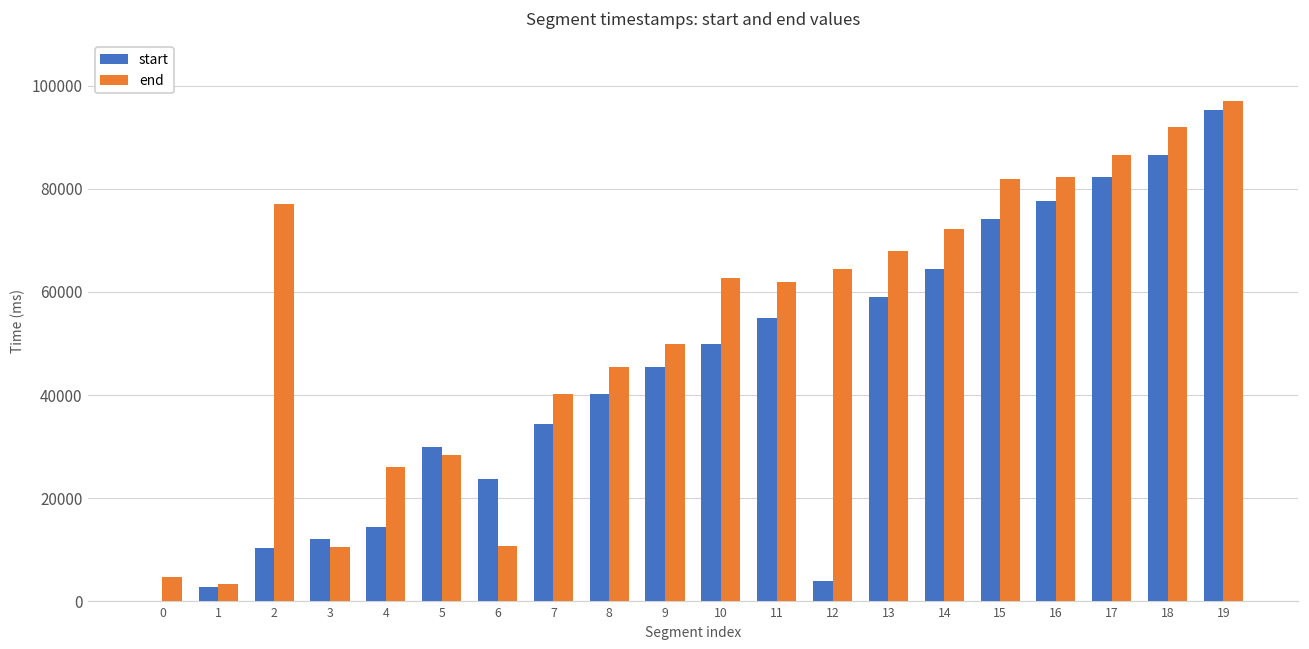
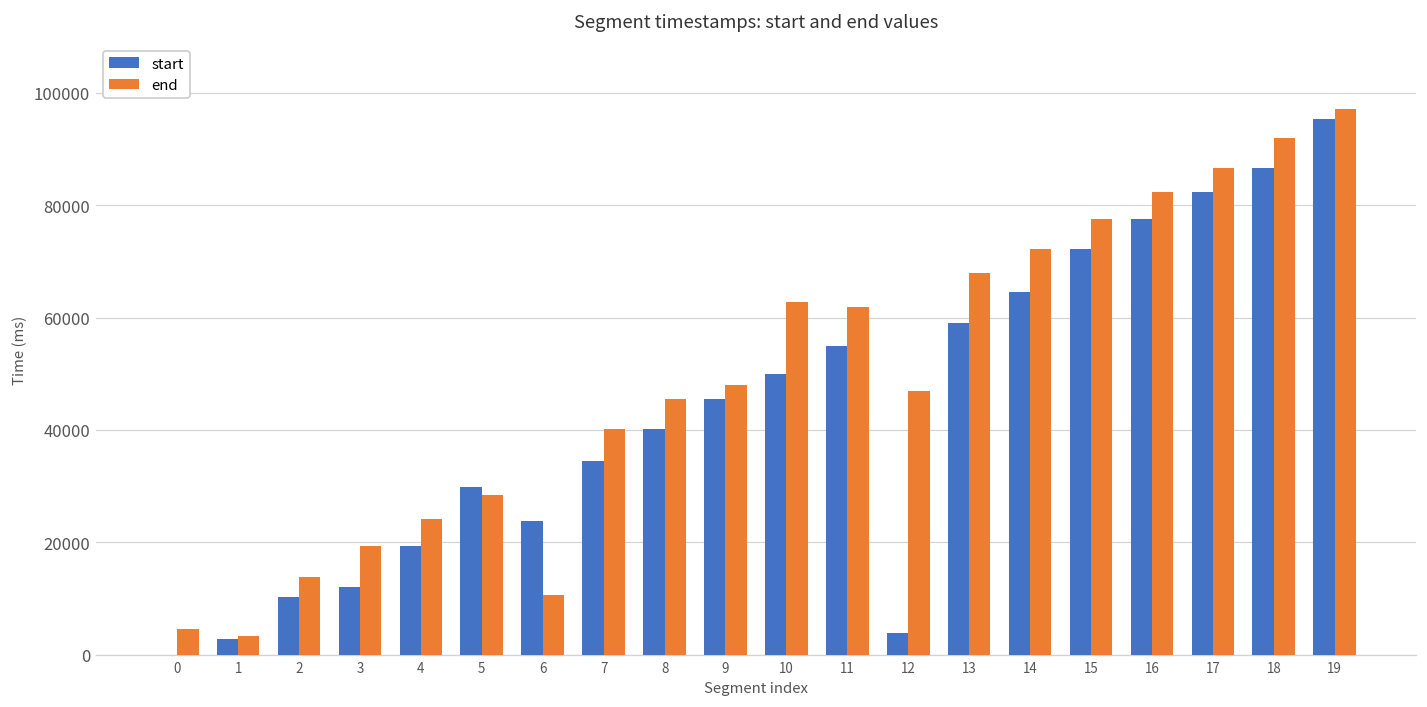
  {
    "start": {
      "0": 0,
      "1": 3000,
      "2": 10000,
      "3": 12000,
-     "4": 14000,
+     "4": 19000,
      "5": 30000,
      "6": 24000,
      "7": 34000,
      "8": 40000,
      "9": 46000,
      "10": 50000,
      "11": 55000,
      "12": 4000,
      "13": 59000,
      "14": 65000,
-     "15": 74000,
+     "15": 72000,
      "16": 78000,
      "17": 82000,
      "18": 87000,
      "19": 95000
    },
    "end": {
      "0": 5000,
      "1": 3000,
-     "2": 77000,
-     "3": 11000,
-     "4": 26000,
+     "2": 14000,
+     "3": 19000,
+     "4": 24000,
      "5": 28000,
      "6": 11000,
      "7": 40000,
      "8": 46000,
-     "9": 50000,
+     "9": 48000,
      "10": 63000,
      "11": 62000,
-     "12": 64000,
+     "12": 47000,
      "13": 68000,
      "14": 72000,
-     "15": 82000,
+     "15": 78000,
      "16": 82000,
      "17": 87000,
      "18": 92000,
      "19": 97000
    }
  }
